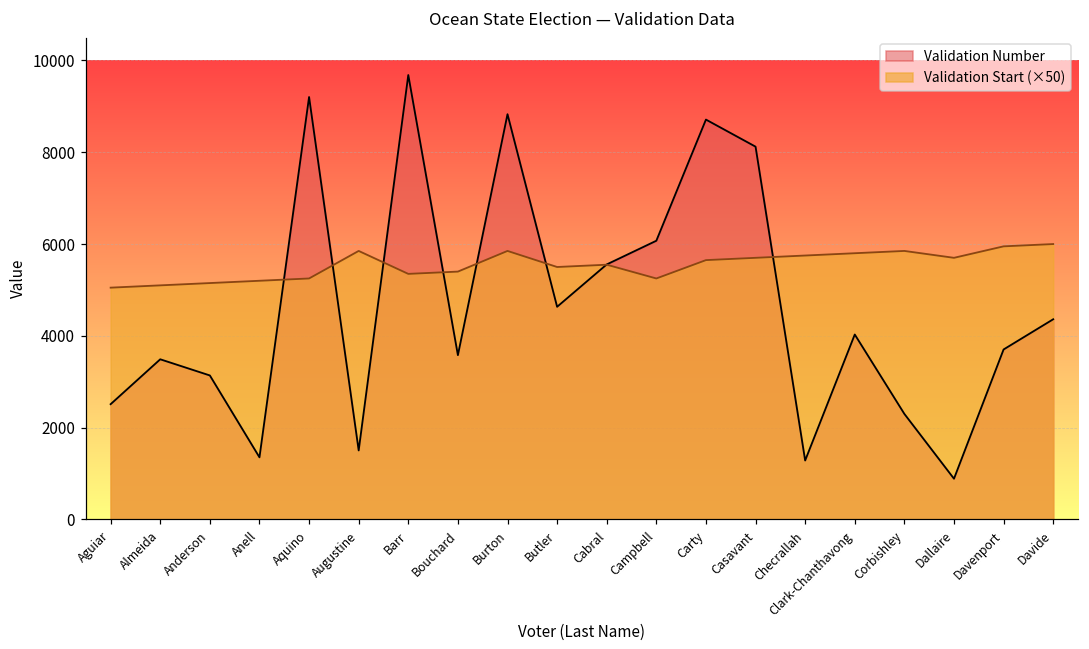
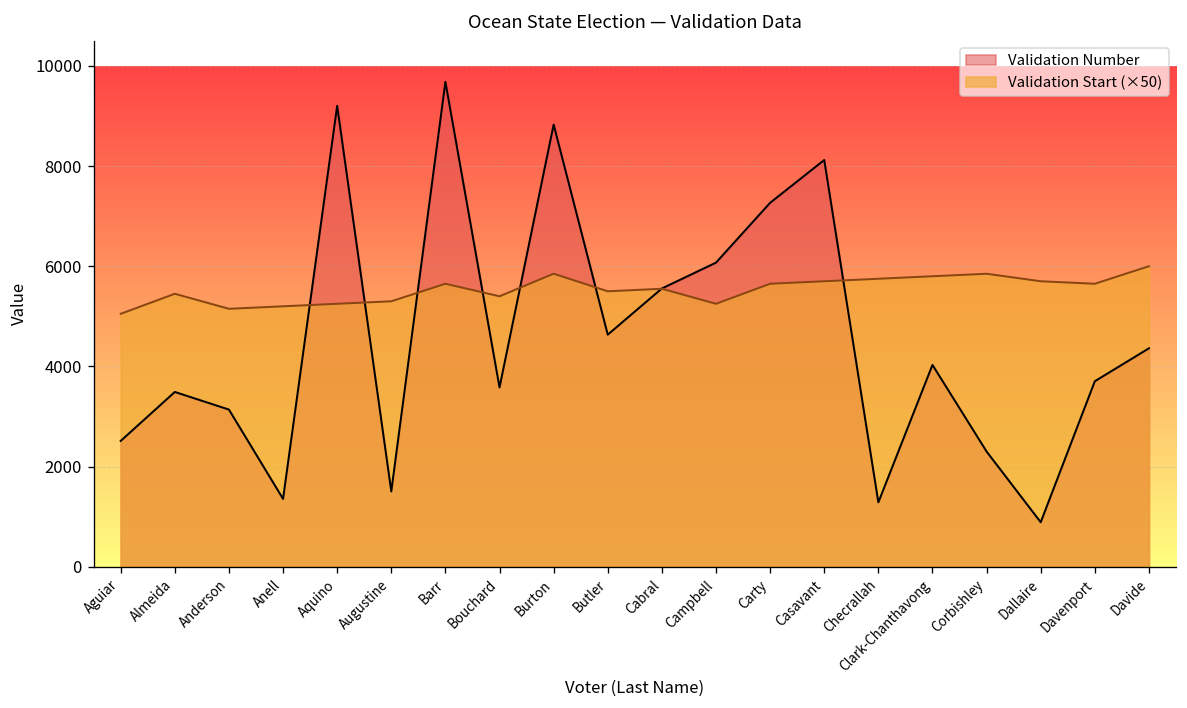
  {
    "Validation Number": {
      "Aguiar": 2500,
      "Almeida": 3500,
      "Anderson": 3100,
      "Anell": 1400,
      "Aquino": 9200,
      "Augustine": 1500,
      "Barr": 9700,
      "Bouchard": 3600,
      "Burton": 8800,
      "Butler": 4600,
      "Campbell": 6100,
-     "Carty": 8700,
+     "Carty": 7300,
      "Casavant": 8100,
      "Checrallah": 1300,
      "Clark-Chanthavong": 4000,
      "Corbishley": 2300,
      "Dallaire": 900,
      "Davenport": 3700,
      "Davide": 4400
    },
    "Validation Start (×50)": {
      "Aguiar": 5100,
-     "Almeida": 5100,
+     "Almeida": 5500,
      "Anderson": 5200,
      "Anell": 5200,
      "Aquino": 5300,
-     "Augustine": 5900,
-     "Barr": 5400,
+     "Augustine": 5300,
+     "Barr": 5700,
      "Bouchard": 5400,
      "Burton": 5900,
      "Butler": 5500,
      "Campbell": 5300,
      "Carty": 5700,
      "Casavant": 5700,
      "Checrallah": 5800,
      "Clark-Chanthavong": 5800,
      "Corbishley": 5900,
      "Dallaire": 5700,
-     "Davenport": 6000,
+     "Davenport": 5700,
      "Davide": 6000
    }
  }
